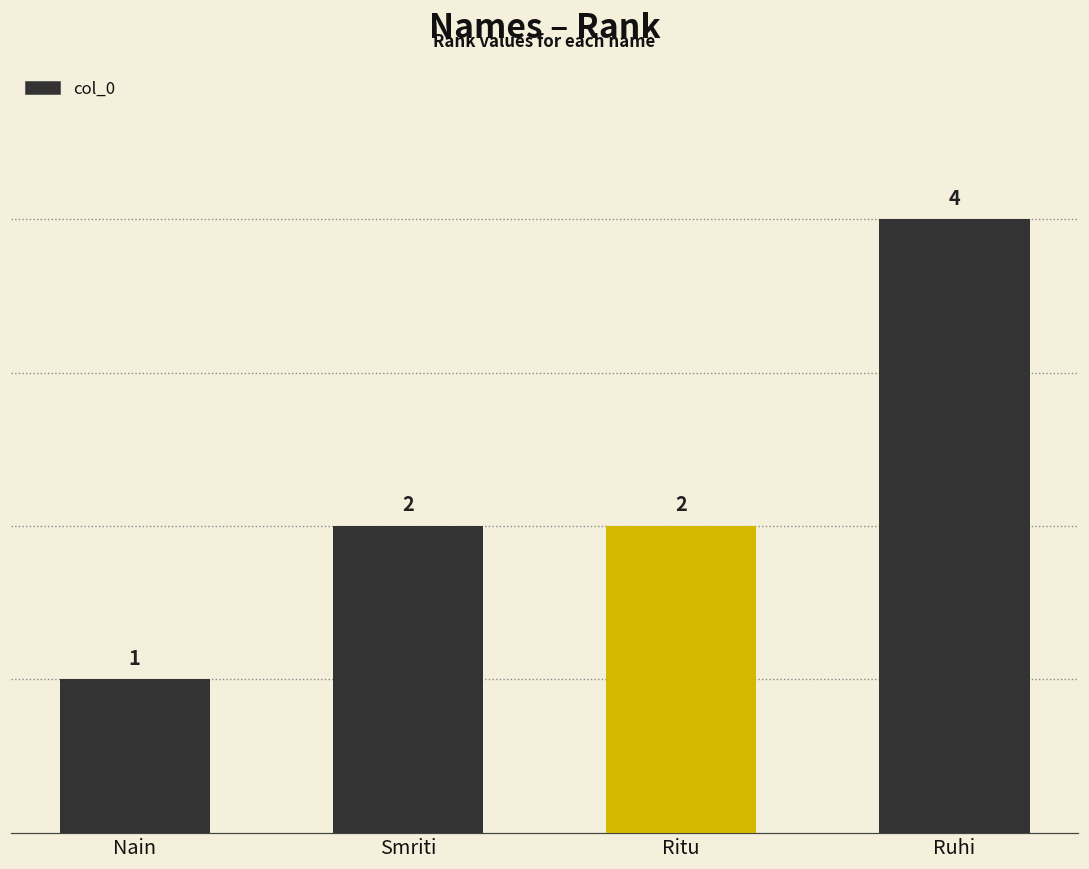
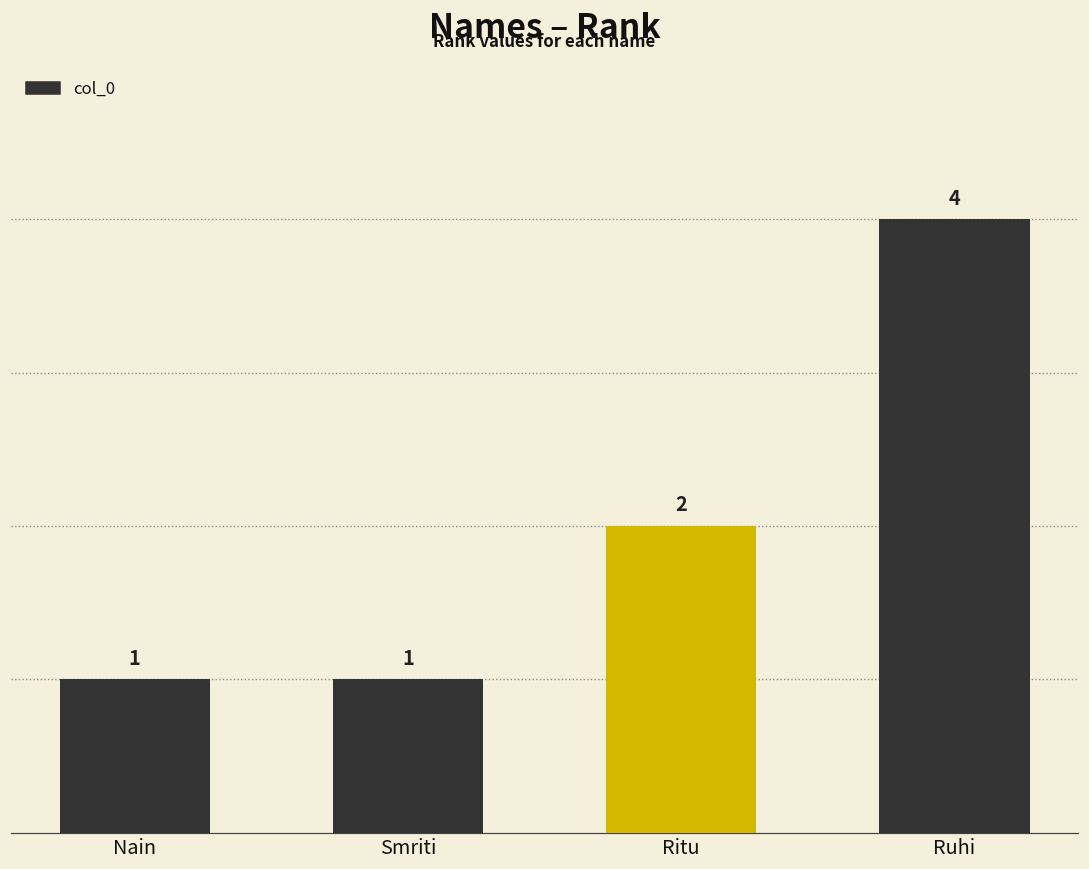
  {
    "Nain": 1,
-   "Smriti": 2,
+   "Smriti": 1,
    "Ritu": 2,
    "Ruhi": 4
  }
